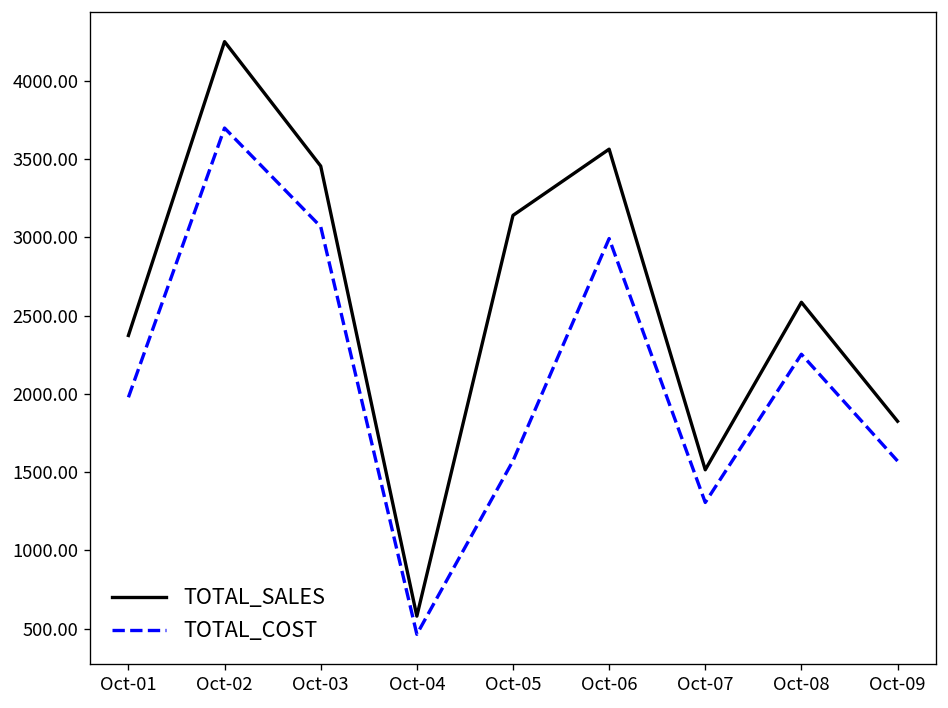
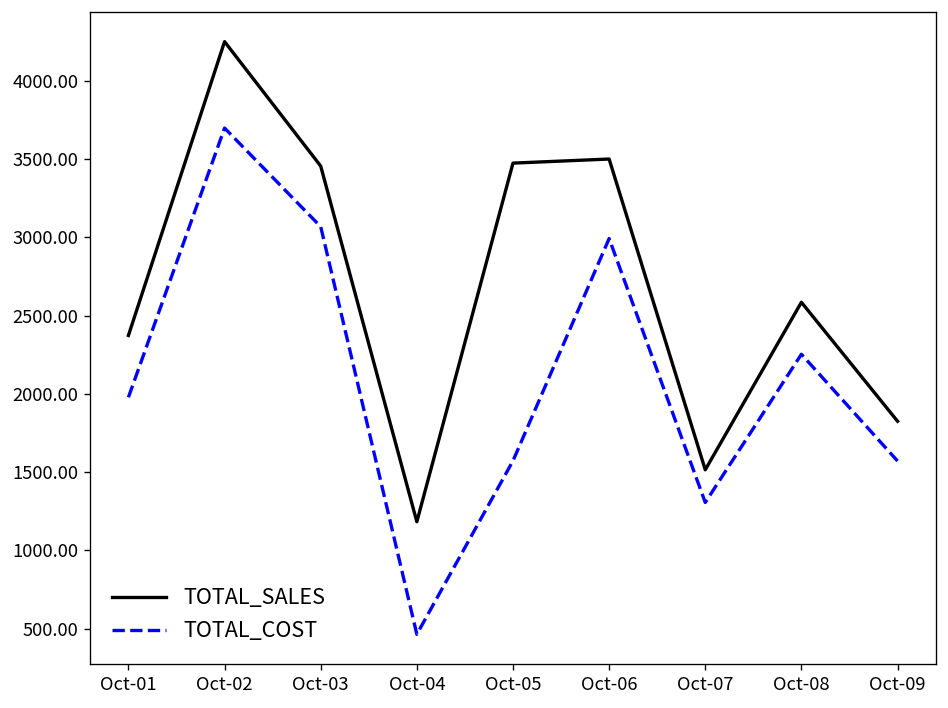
  {
    "TOTAL_SALES": {
      "Oct-01": 2370,
      "Oct-02": 4250,
      "Oct-03": 3460,
-     "Oct-04": 580,
-     "Oct-05": 3140,
-     "Oct-06": 3560,
+     "Oct-04": 1180,
+     "Oct-05": 3470,
+     "Oct-06": 3500,
      "Oct-07": 1520,
      "Oct-08": 2590,
      "Oct-09": 1830
    },
    "TOTAL_COST": {
      "Oct-01": 1980,
      "Oct-02": 3700,
      "Oct-03": 3070,
      "Oct-04": 460,
      "Oct-05": 1570,
      "Oct-06": 2990,
      "Oct-07": 1310,
      "Oct-08": 2250,
      "Oct-09": 1570
    }
  }
